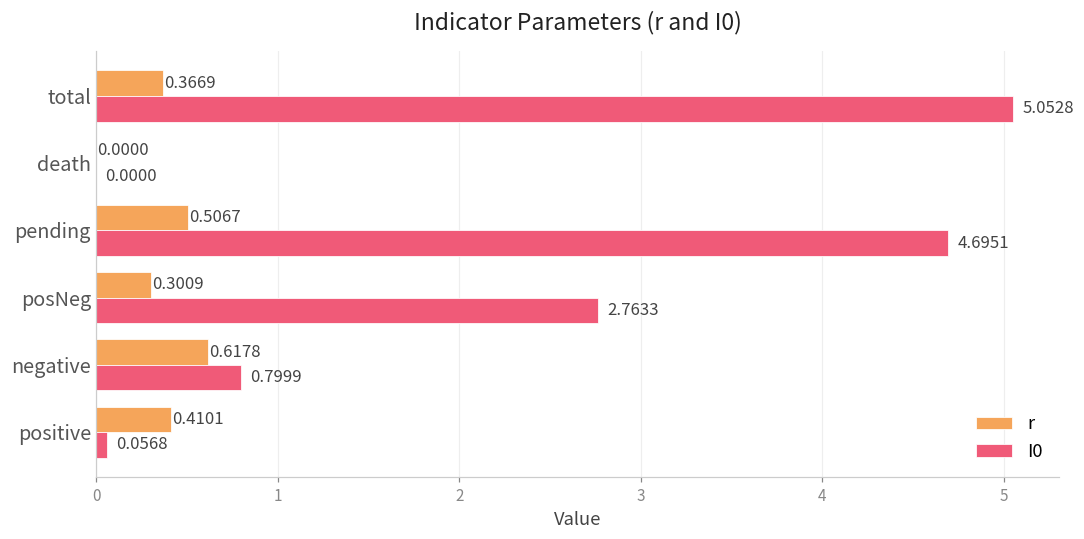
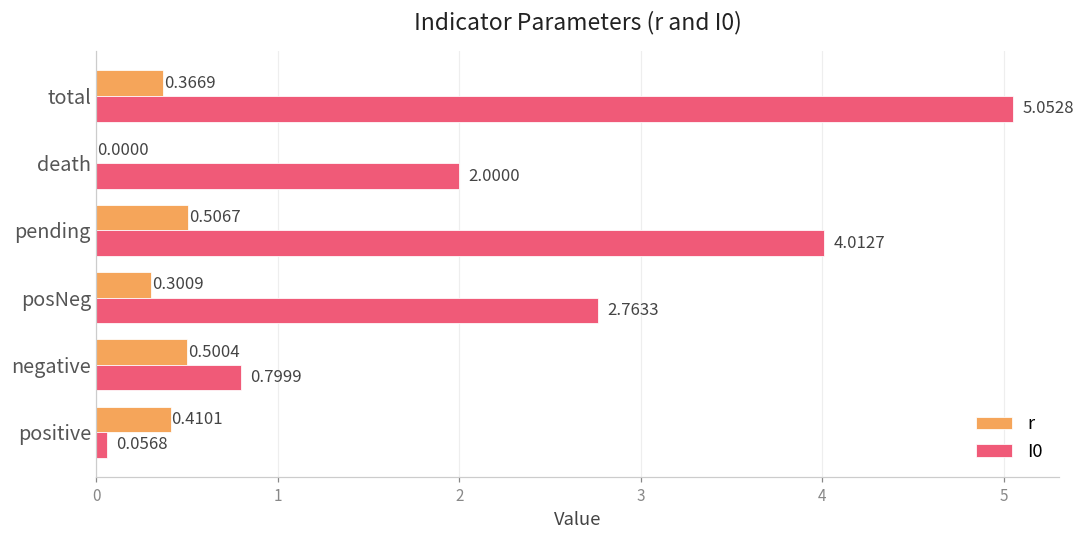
  {
    "r": {
      "total": 0.3669,
      "death": 0.0000,
      "pending": 0.5067,
      "posNeg": 0.3009,
-     "negative": 0.6178,
+     "negative": 0.5004,
      "positive": 0.4101
    },
    "I0": {
      "total": 5.0528,
-     "death": 0.0000,
-     "pending": 4.6951,
+     "death": 2.0000,
+     "pending": 4.0127,
      "posNeg": 2.7633,
      "negative": 0.7999,
      "positive": 0.0568
    }
  }
